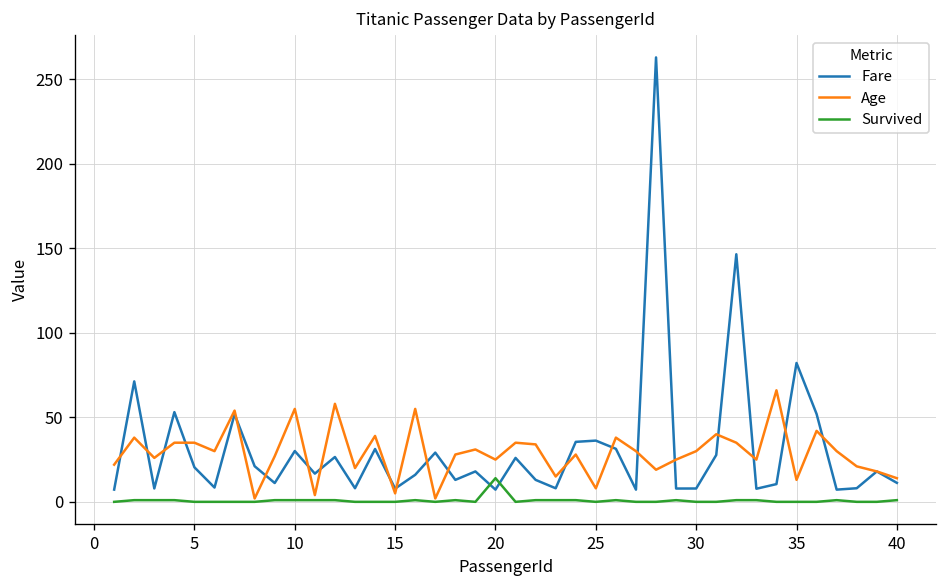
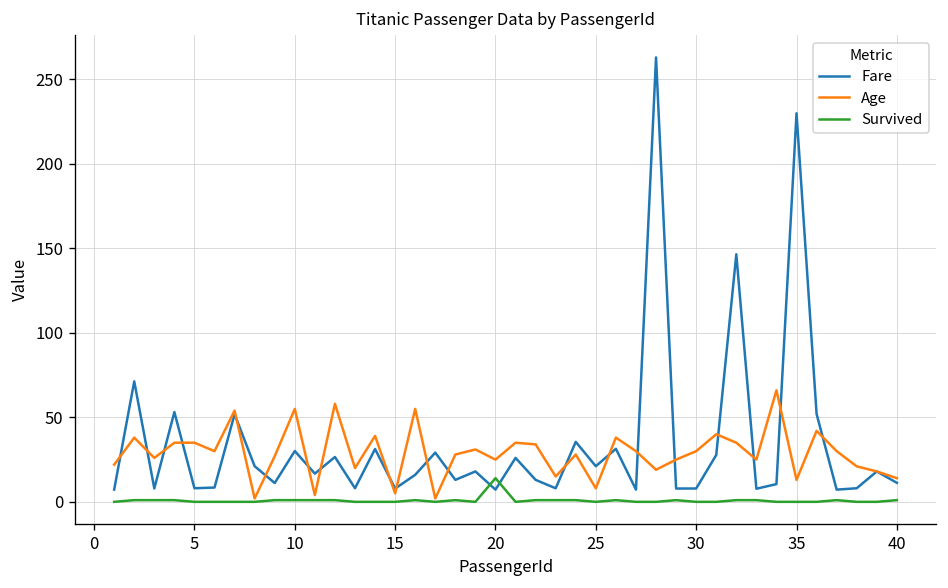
  {
    "Fare": {
-     "5": 20,
+     "5": 8,
      "10": 30,
      "15": 8,
      "20": 7,
-     "25": 36,
+     "25": 21,
      "30": 8,
-     "35": 82,
+     "35": 230,
      "40": 11
    },
    "Age": {
      "5": 35,
      "10": 55,
      "15": 5,
      "20": 25,
      "25": 8,
      "30": 30,
      "35": 13,
      "40": 14
    },
    "Survived": {
      "5": 0,
      "10": 1,
      "15": 0,
      "20": 14,
      "25": 0,
      "30": 0,
      "35": 0,
      "40": 1
    }
  }
